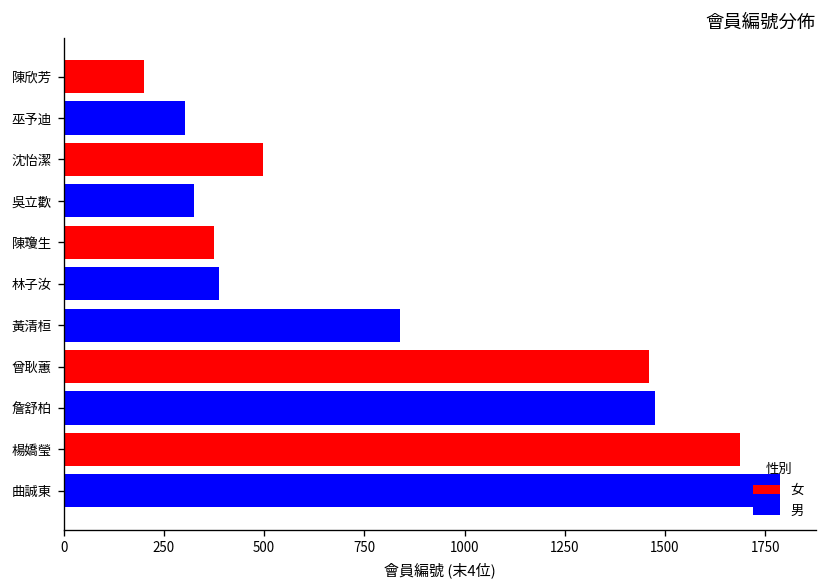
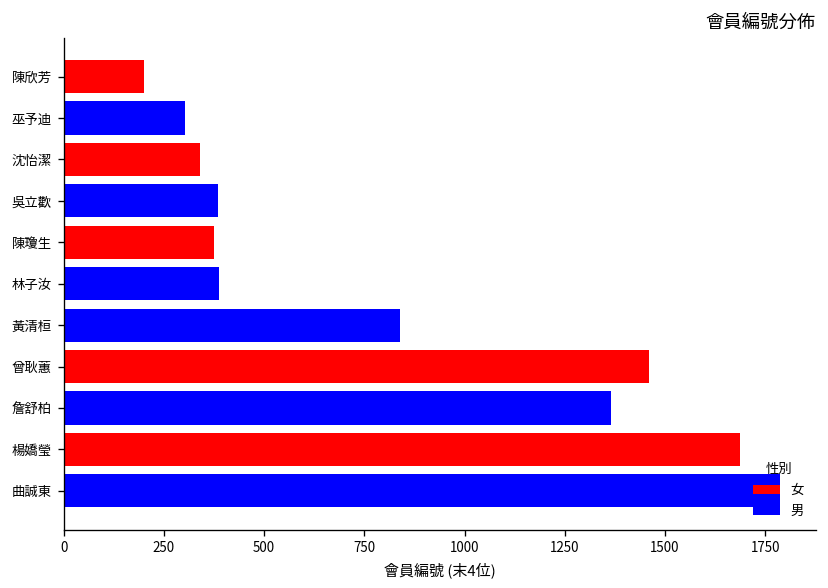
  {
    "陳欣芳": 200,
    "巫予迪": 300,
-   "沈怡潔": 500,
-   "吳立歡": 330,
+   "沈怡潔": 340,
+   "吳立歡": 380,
    "陳瓊生": 370,
    "林子汝": 390,
    "黃清桓": 840,
    "曾耿蕙": 1460,
-   "詹舒柏": 1480,
+   "詹舒柏": 1370,
    "楊嬌瑩": 1690,
    "曲誠東": 1790
  }
